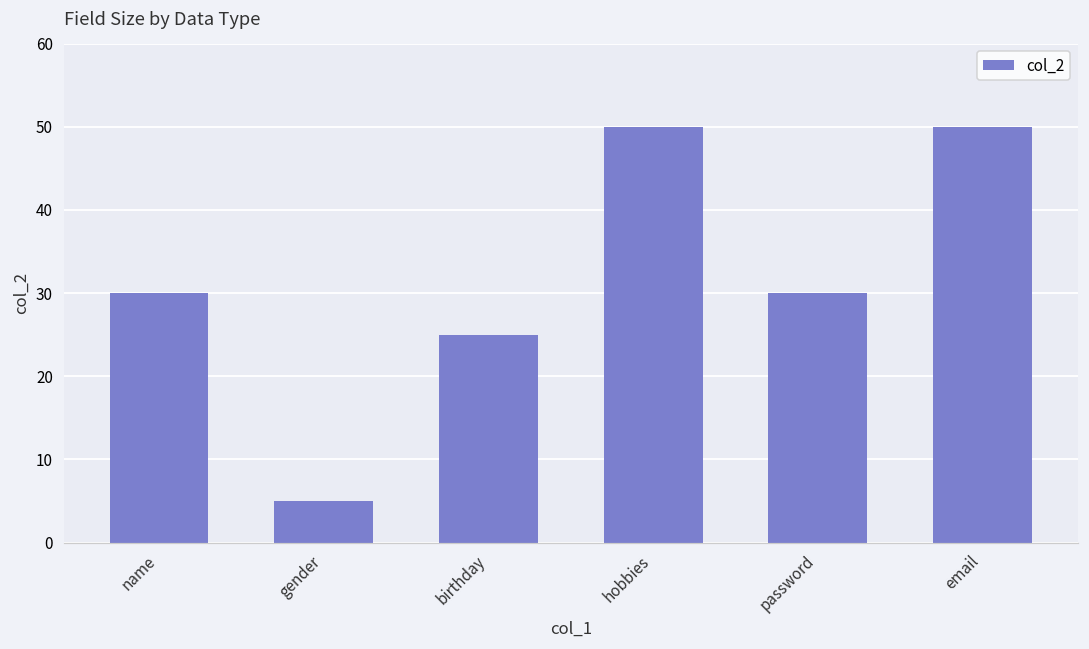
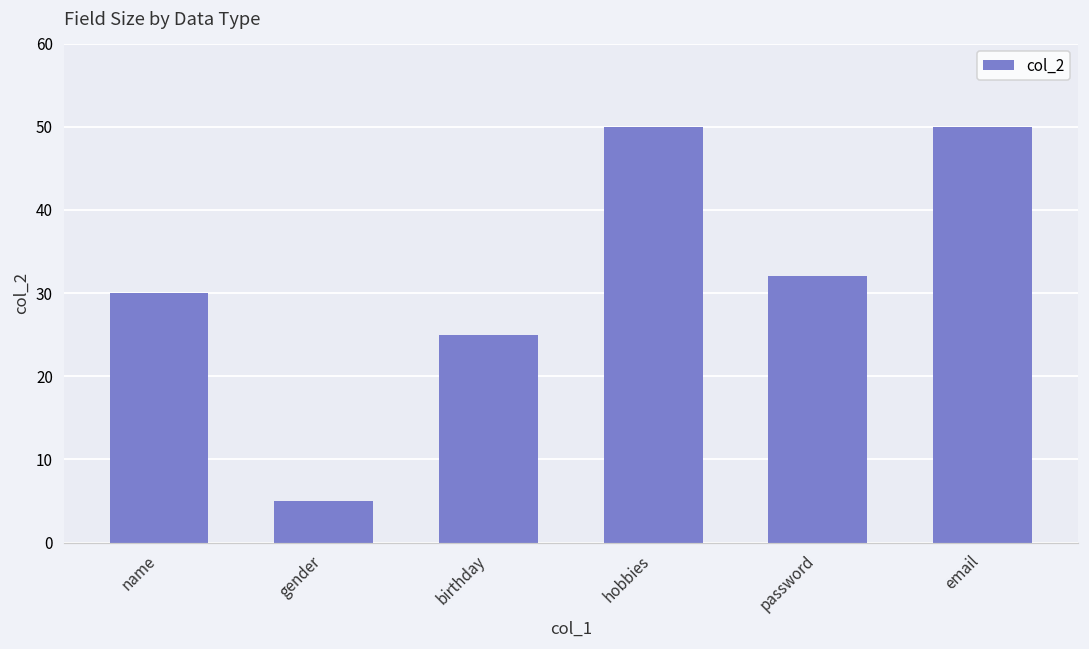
  {
    "name": 30,
    "gender": 5,
    "birthday": 25,
    "hobbies": 50,
-   "password": 30,
+   "password": 32,
    "email": 50
  }
